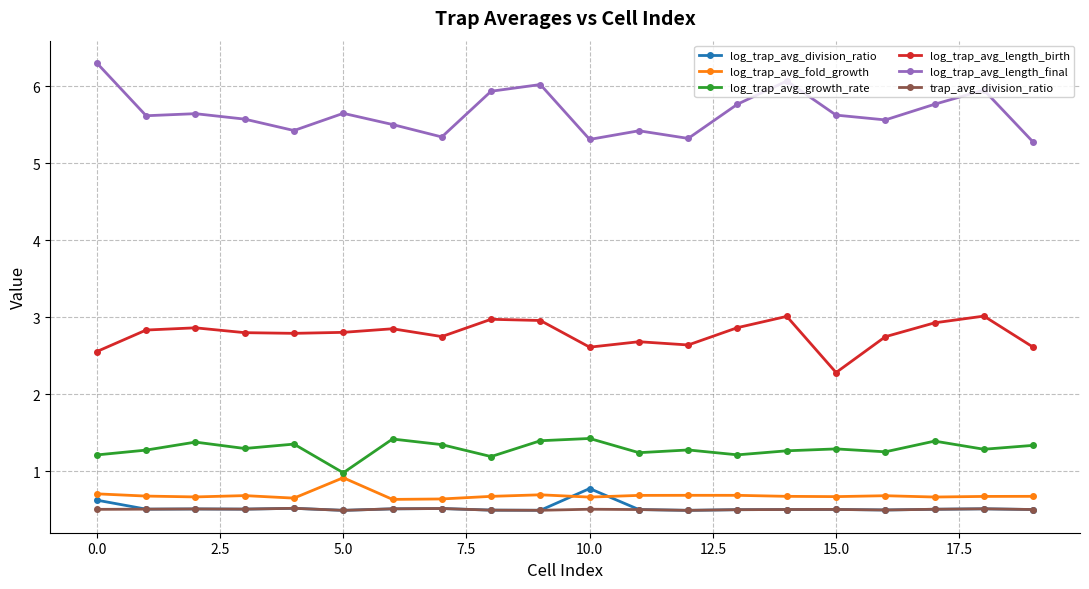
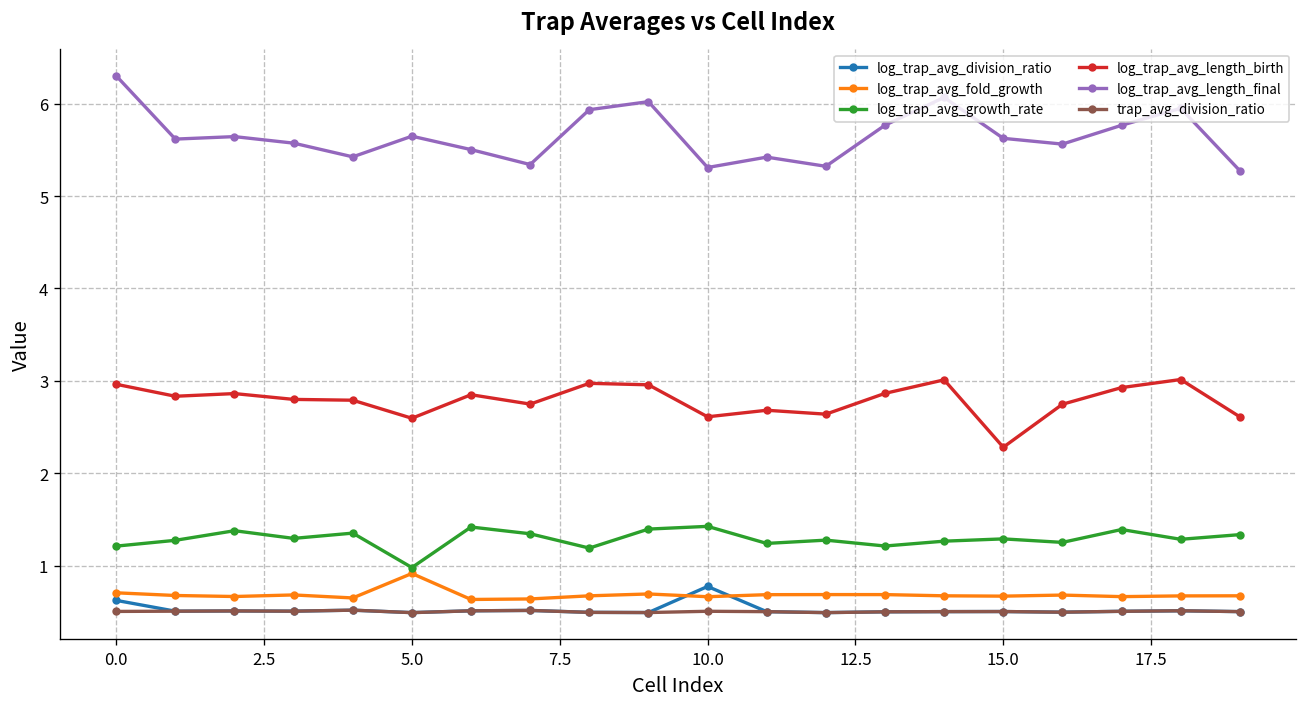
  {
    "log_trap_avg_division_ratio": {
      "0.0": 0.6,
      "10.0": 0.8
    },
    "log_trap_avg_fold_growth": {
      "0.0": 0.7,
      "5.0": 0.9,
      "10.0": 0.7,
      "15.0": 0.7
    },
    "log_trap_avg_growth_rate": {
      "0.0": 1.2,
      "5.0": 1.0,
      "10.0": 1.4,
      "15.0": 1.3
    },
    "log_trap_avg_length_birth": {
-     "0.0": 2.6,
-     "5.0": 2.8,
+     "0.0": 3.0,
+     "5.0": 2.6,
      "10.0": 2.6,
      "15.0": 2.3
    },
    "log_trap_avg_length_final": {
      "0.0": 6.3,
      "5.0": 5.6,
      "10.0": 5.3,
      "15.0": 5.6
    },
    "trap_avg_division_ratio": {
      "0.0": 0.5,
      "10.0": 0.5
    }
  }
